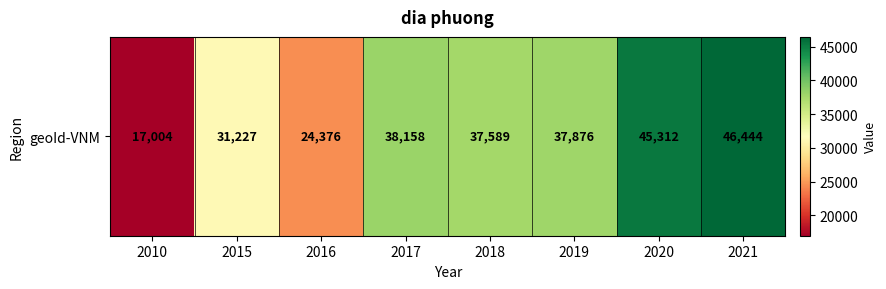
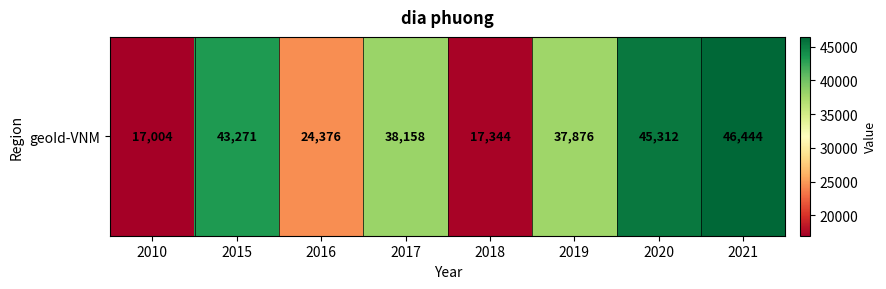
  {
    "geoId-VNM": {
      "2010": "17,004",
-     "2015": "31,227",
+     "2015": "43,271",
      "2016": "24,376",
      "2017": "38,158",
-     "2018": "37,589",
+     "2018": "17,344",
      "2019": "37,876",
      "2020": "45,312",
      "2021": "46,444"
    }
  }
